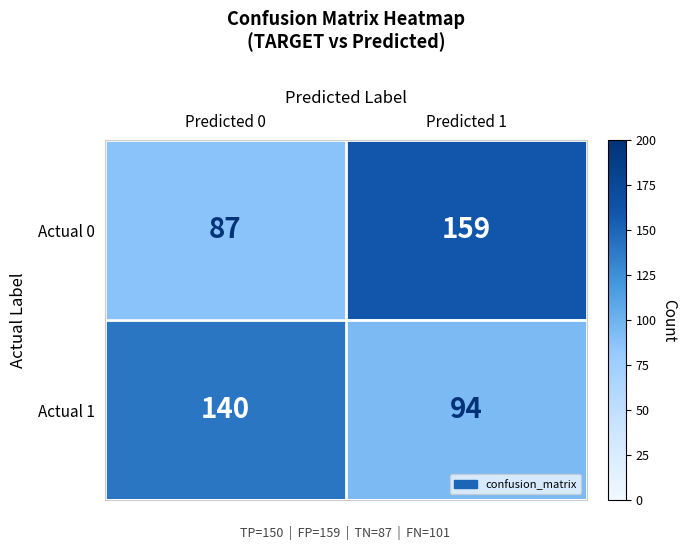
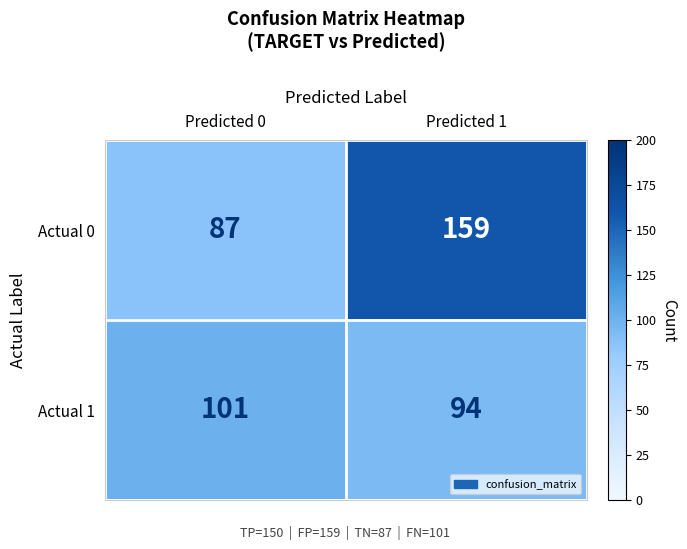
  {
    "Actual 0": {
      "Predicted 0": 87,
      "Predicted 1": 159
    },
    "Actual 1": {
-     "Predicted 0": 140,
+     "Predicted 0": 101,
      "Predicted 1": 94
    }
  }
